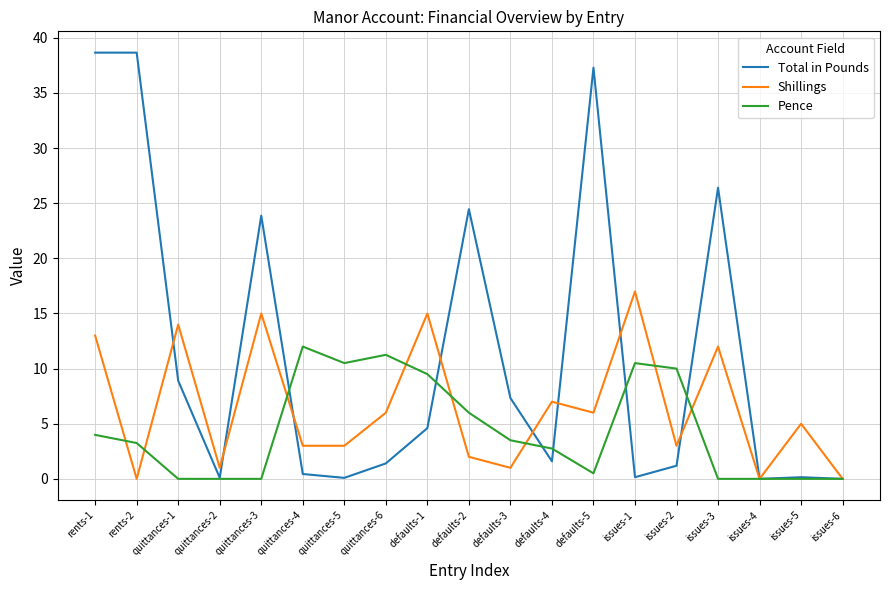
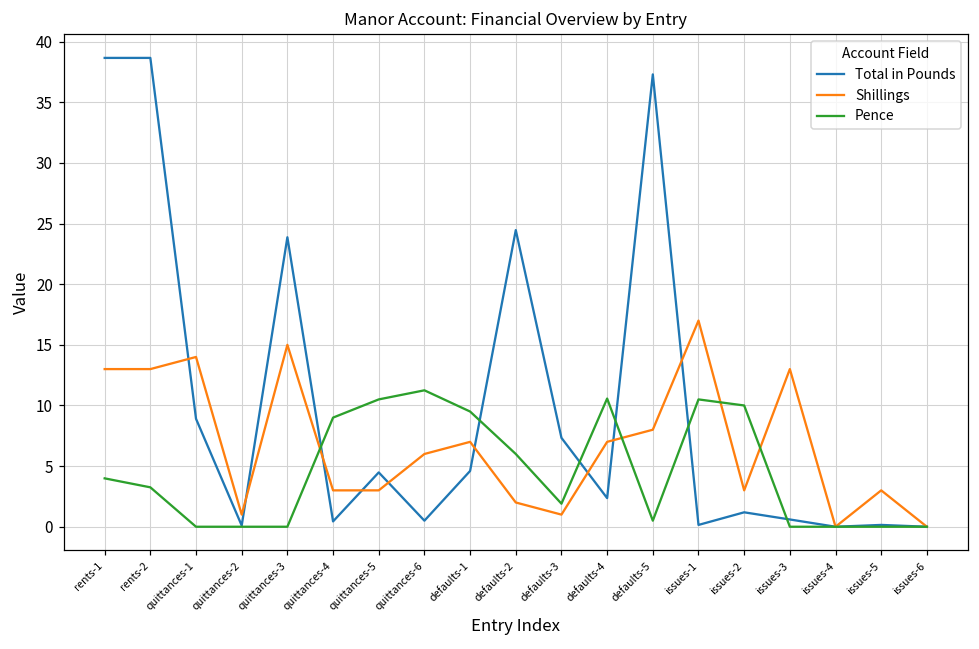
  {
    "Total in Pounds": {
      "rents-1": 38.7,
      "rents-2": 38.7,
      "quittances-1": 8.9,
      "quittances-3": 23.9,
      "quittances-4": 0.4,
-     "quittances-5": 0.1,
-     "quittances-6": 1.4,
+     "quittances-5": 4.5,
+     "quittances-6": 0.5,
      "defaults-1": 4.6,
      "defaults-2": 24.5,
      "defaults-3": 7.3,
-     "defaults-4": 1.6,
+     "defaults-4": 2.4,
      "defaults-5": 37.3,
      "issues-1": 0.2,
      "issues-2": 1.2,
-     "issues-3": 26.4
+     "issues-3": 0.6
    },
    "Shillings": {
      "rents-1": 13,
-     "rents-2": 0,
+     "rents-2": 13,
      "quittances-1": 14,
      "quittances-2": 1,
      "quittances-3": 15,
      "quittances-4": 3,
      "quittances-5": 3,
      "quittances-6": 6,
-     "defaults-1": 15,
+     "defaults-1": 7,
      "defaults-2": 2,
      "defaults-3": 1,
      "defaults-4": 7,
-     "defaults-5": 6,
+     "defaults-5": 8,
      "issues-1": 17,
      "issues-2": 3,
-     "issues-3": 12,
-     "issues-5": 5
+     "issues-3": 13,
+     "issues-5": 3
    },
    "Pence": {
      "rents-1": 4.0,
      "rents-2": 3.3,
      "quittances-1": 0.0,
      "quittances-3": 0.0,
-     "quittances-4": 12,
+     "quittances-4": 9,
      "quittances-5": 10.5,
      "quittances-6": 11.3,
      "defaults-1": 9.5,
      "defaults-2": 6.0,
-     "defaults-3": 3.5,
-     "defaults-4": 2.8,
+     "defaults-3": 1.9,
+     "defaults-4": 10.6,
      "defaults-5": 0.5,
      "issues-1": 10.5,
      "issues-2": 10.0,
      "issues-3": 0.0
    }
  }
